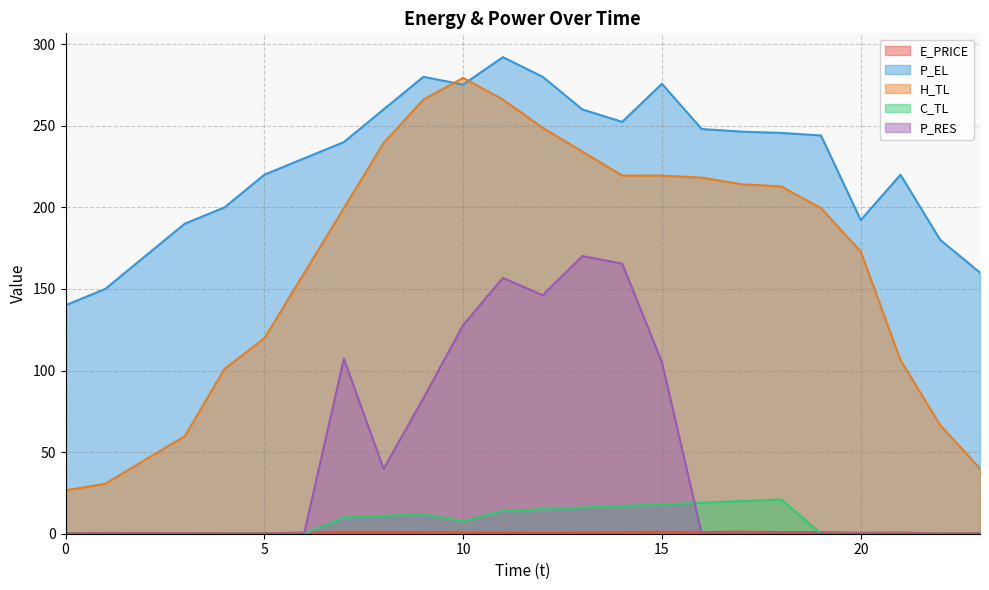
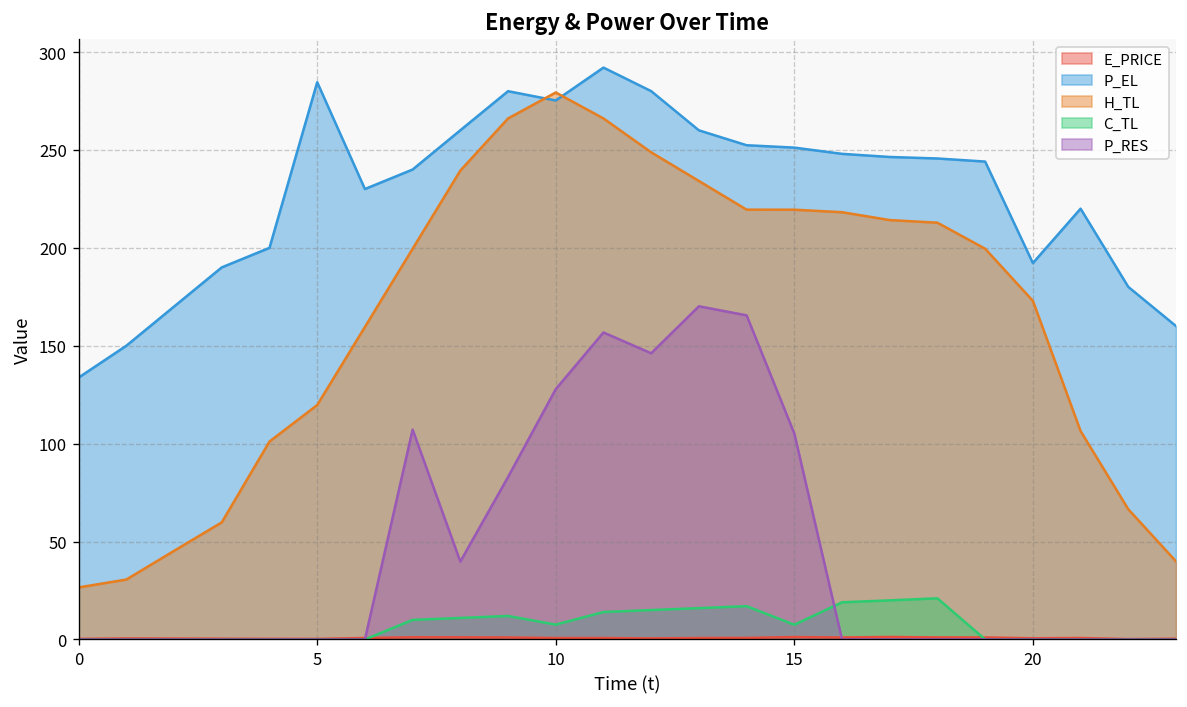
  {
    "P_EL": {
-     "0": 140,
-     "5": 220,
+     "0": 134,
+     "5": 285,
      "10": 275,
-     "15": 276,
+     "15": 251,
      "20": 192
    },
    "C_TL": {
      "10": 8,
-     "15": 18
+     "15": 8
    },
    "P_RES": {
      "10": 128,
      "15": 105
    }
  }
